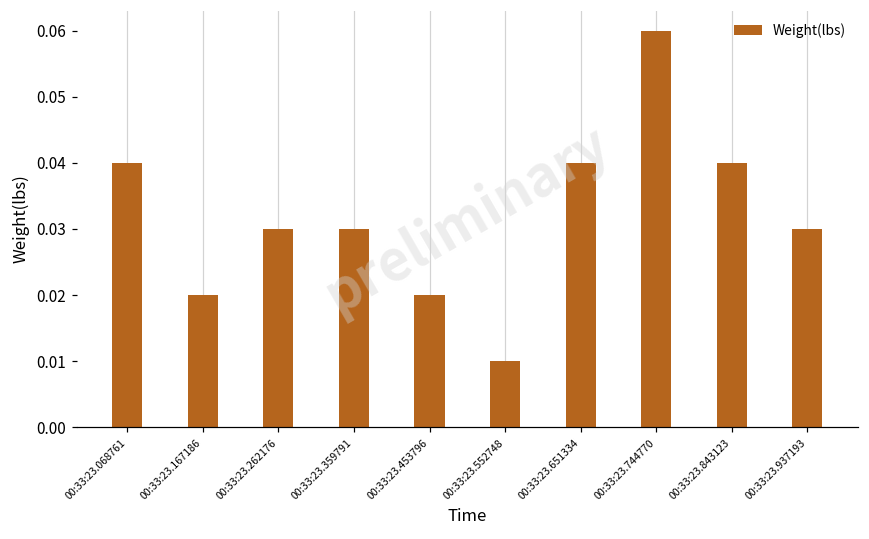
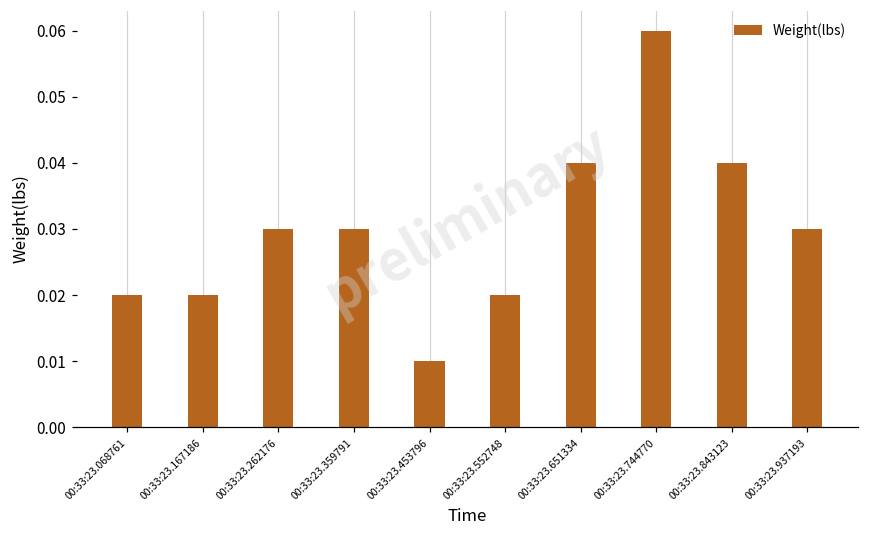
  {
-   "00:33:23.068761": 0.04,
+   "00:33:23.068761": 0.02,
    "00:33:23.167186": 0.02,
    "00:33:23.262176": 0.03,
    "00:33:23.359791": 0.03,
-   "00:33:23.453796": 0.02,
-   "00:33:23.552748": 0.01,
+   "00:33:23.453796": 0.01,
+   "00:33:23.552748": 0.02,
    "00:33:23.651334": 0.04,
    "00:33:23.744770": 0.06,
    "00:33:23.843123": 0.04,
    "00:33:23.937193": 0.03
  }
